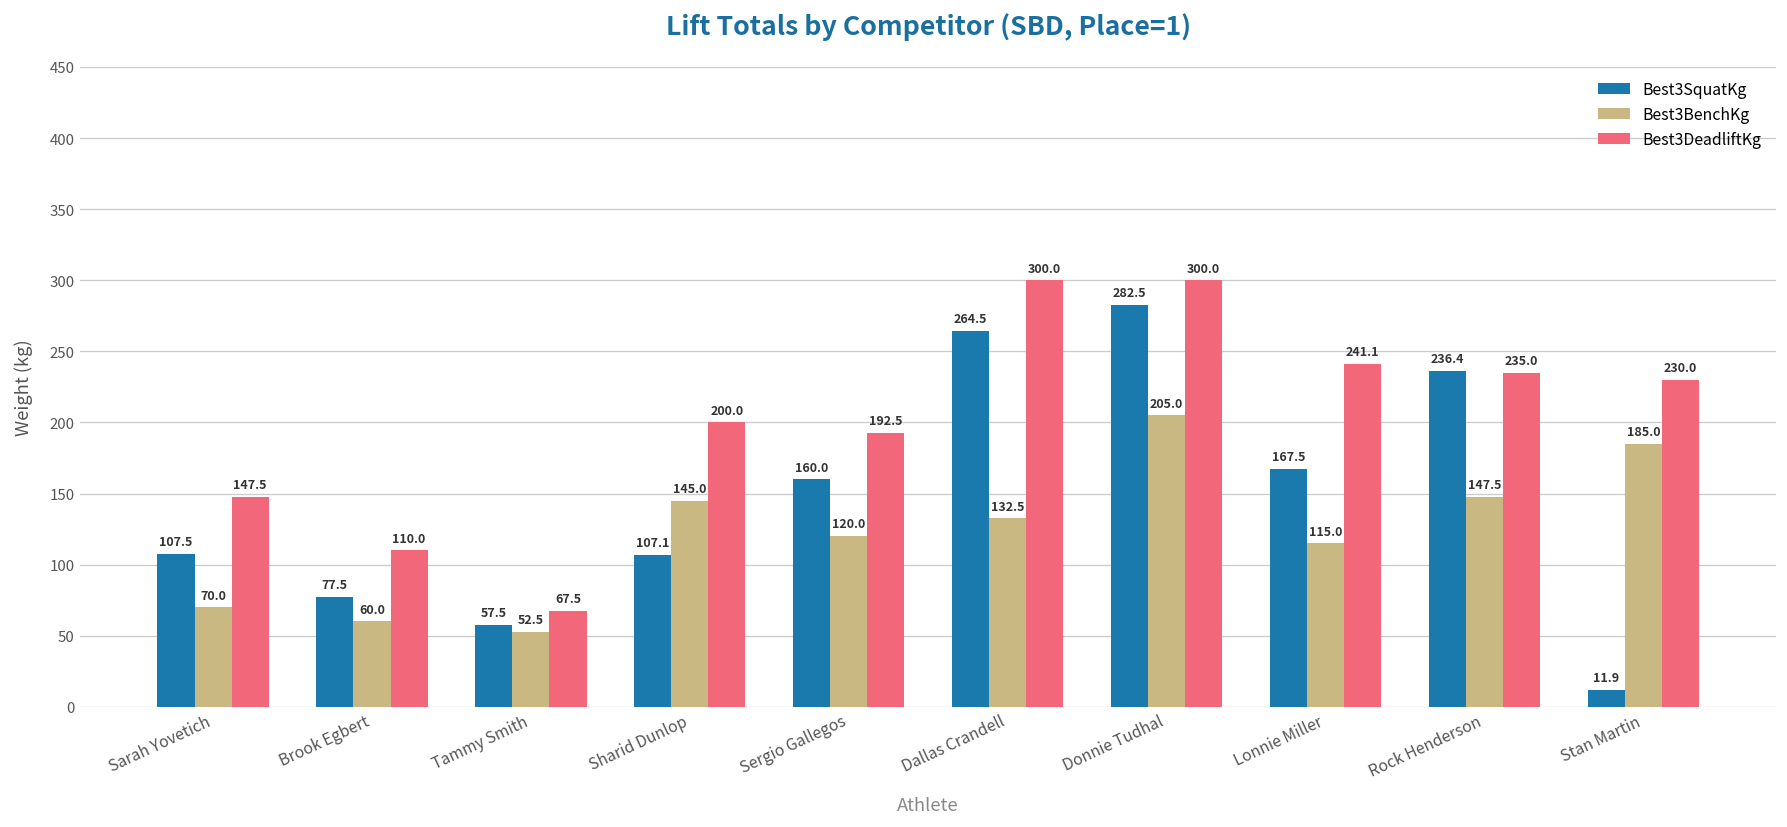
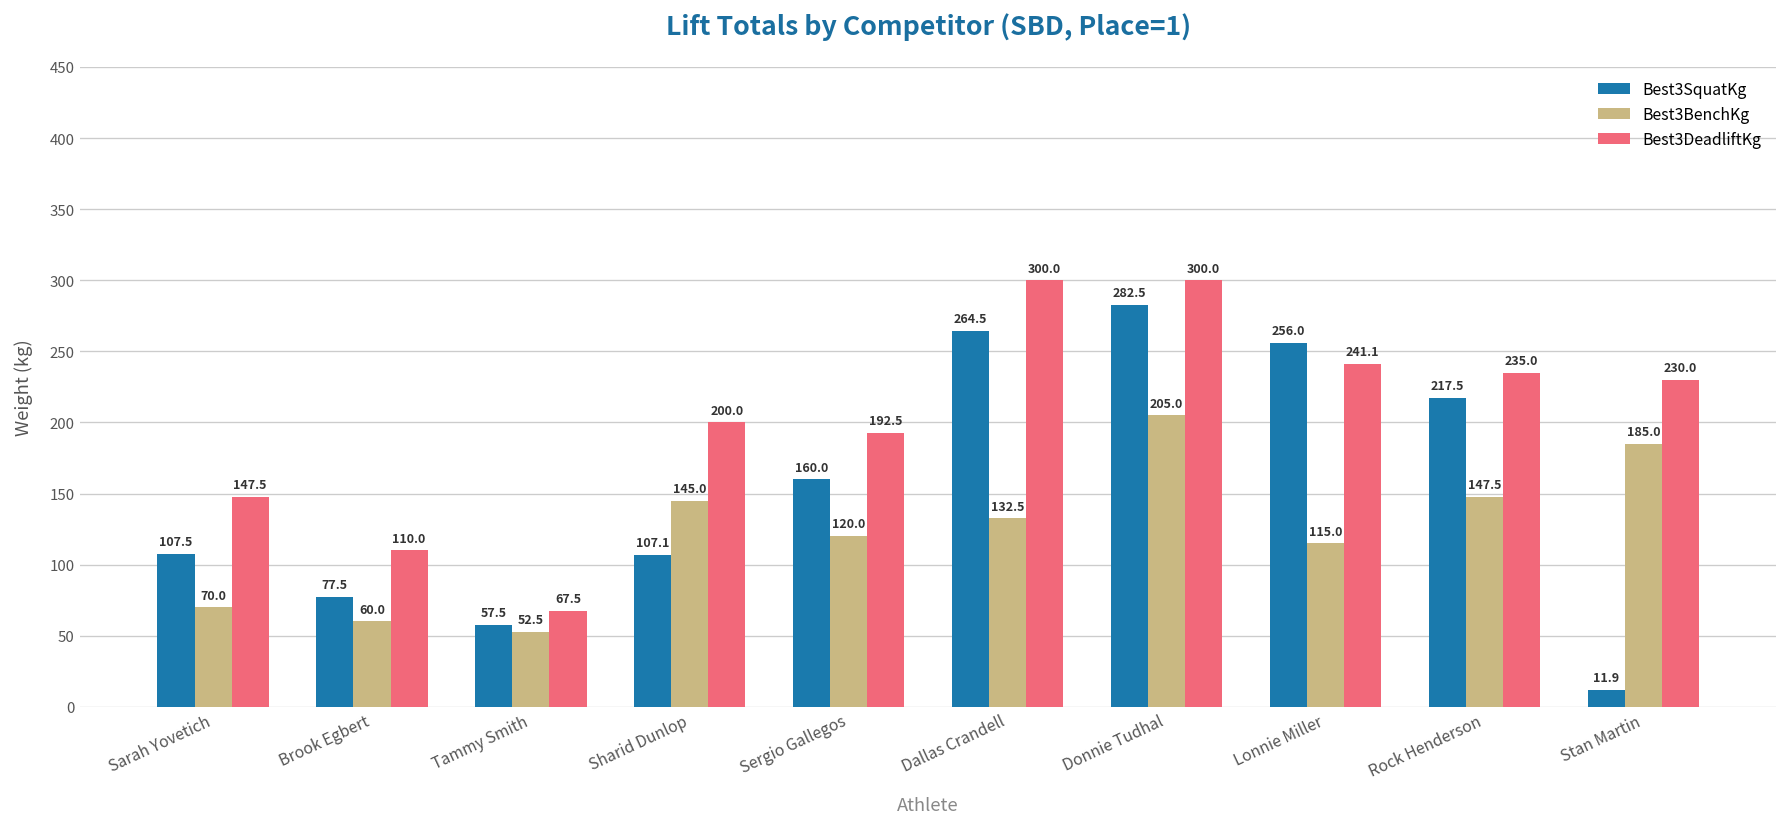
  {
    "Best3SquatKg": {
      "Sarah Yovetich": 107.5,
      "Brook Egbert": 77.5,
      "Tammy Smith": 57.5,
      "Sharid Dunlop": 107.1,
      "Sergio Gallegos": 160.0,
      "Dallas Crandell": 264.5,
      "Donnie Tudhal": 282.5,
-     "Lonnie Miller": 167.5,
-     "Rock Henderson": 236.4,
+     "Lonnie Miller": 256.0,
+     "Rock Henderson": 217.5,
      "Stan Martin": 11.9
    },
    "Best3BenchKg": {
      "Sarah Yovetich": 70.0,
      "Brook Egbert": 60.0,
      "Tammy Smith": 52.5,
      "Sharid Dunlop": 145.0,
      "Sergio Gallegos": 120.0,
      "Dallas Crandell": 132.5,
      "Donnie Tudhal": 205.0,
      "Lonnie Miller": 115.0,
      "Rock Henderson": 147.5,
      "Stan Martin": 185.0
    },
    "Best3DeadliftKg": {
      "Sarah Yovetich": 147.5,
      "Brook Egbert": 110.0,
      "Tammy Smith": 67.5,
      "Sharid Dunlop": 200.0,
      "Sergio Gallegos": 192.5,
      "Dallas Crandell": 300.0,
      "Donnie Tudhal": 300.0,
      "Lonnie Miller": 241.1,
      "Rock Henderson": 235.0,
      "Stan Martin": 230.0
    }
  }
